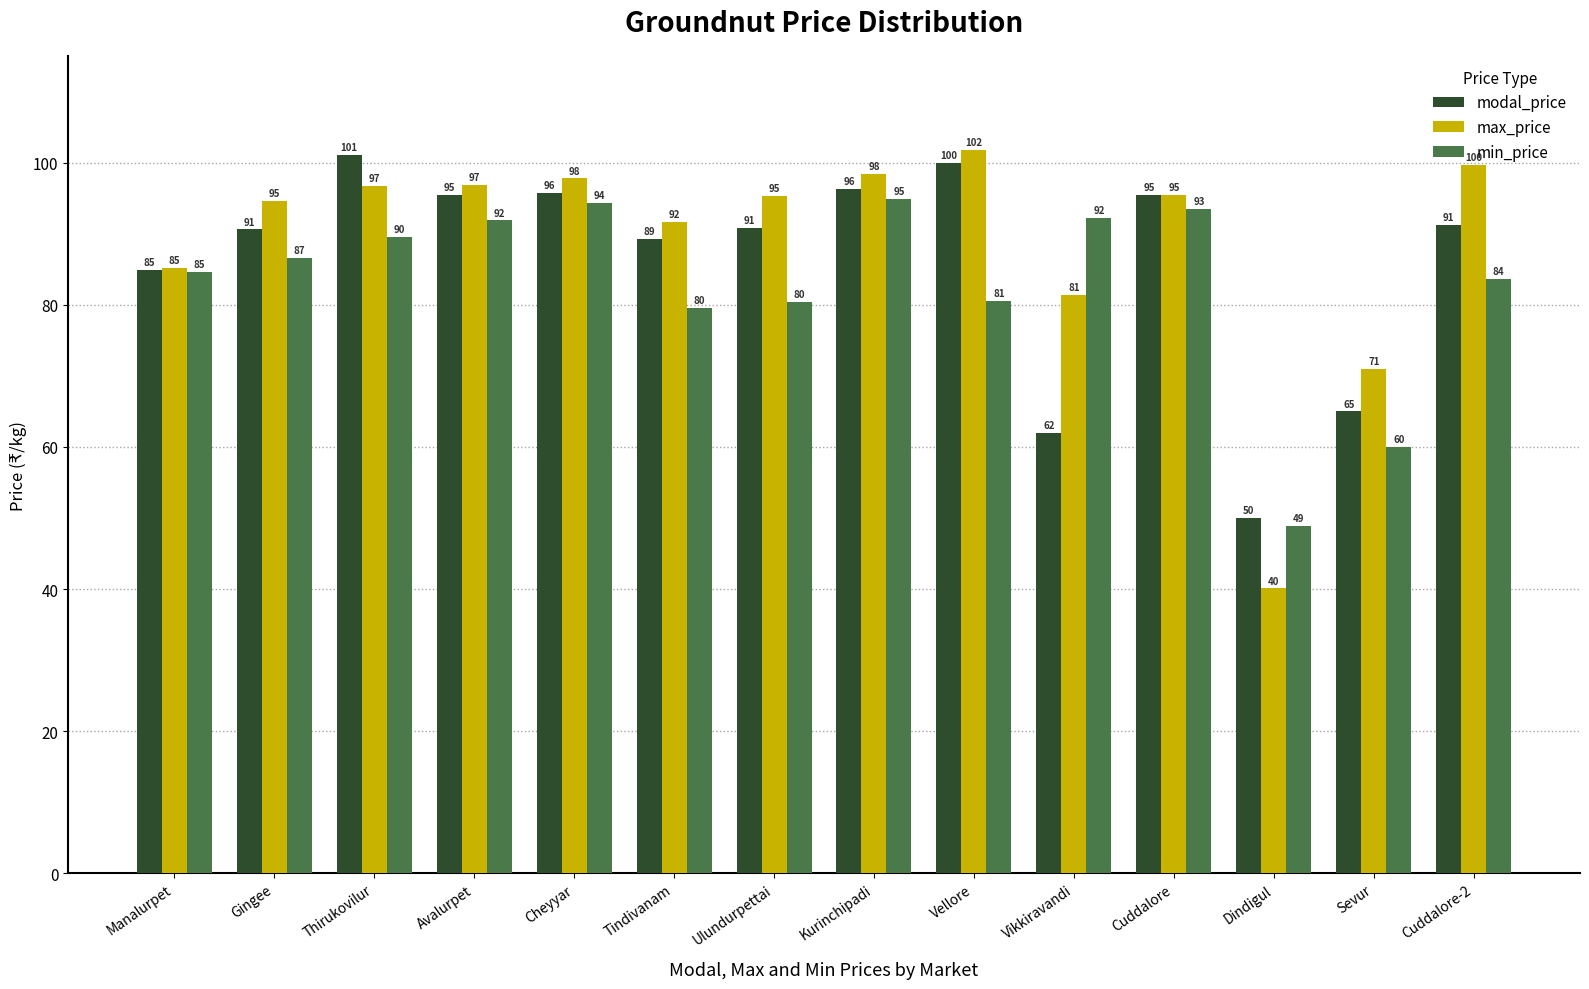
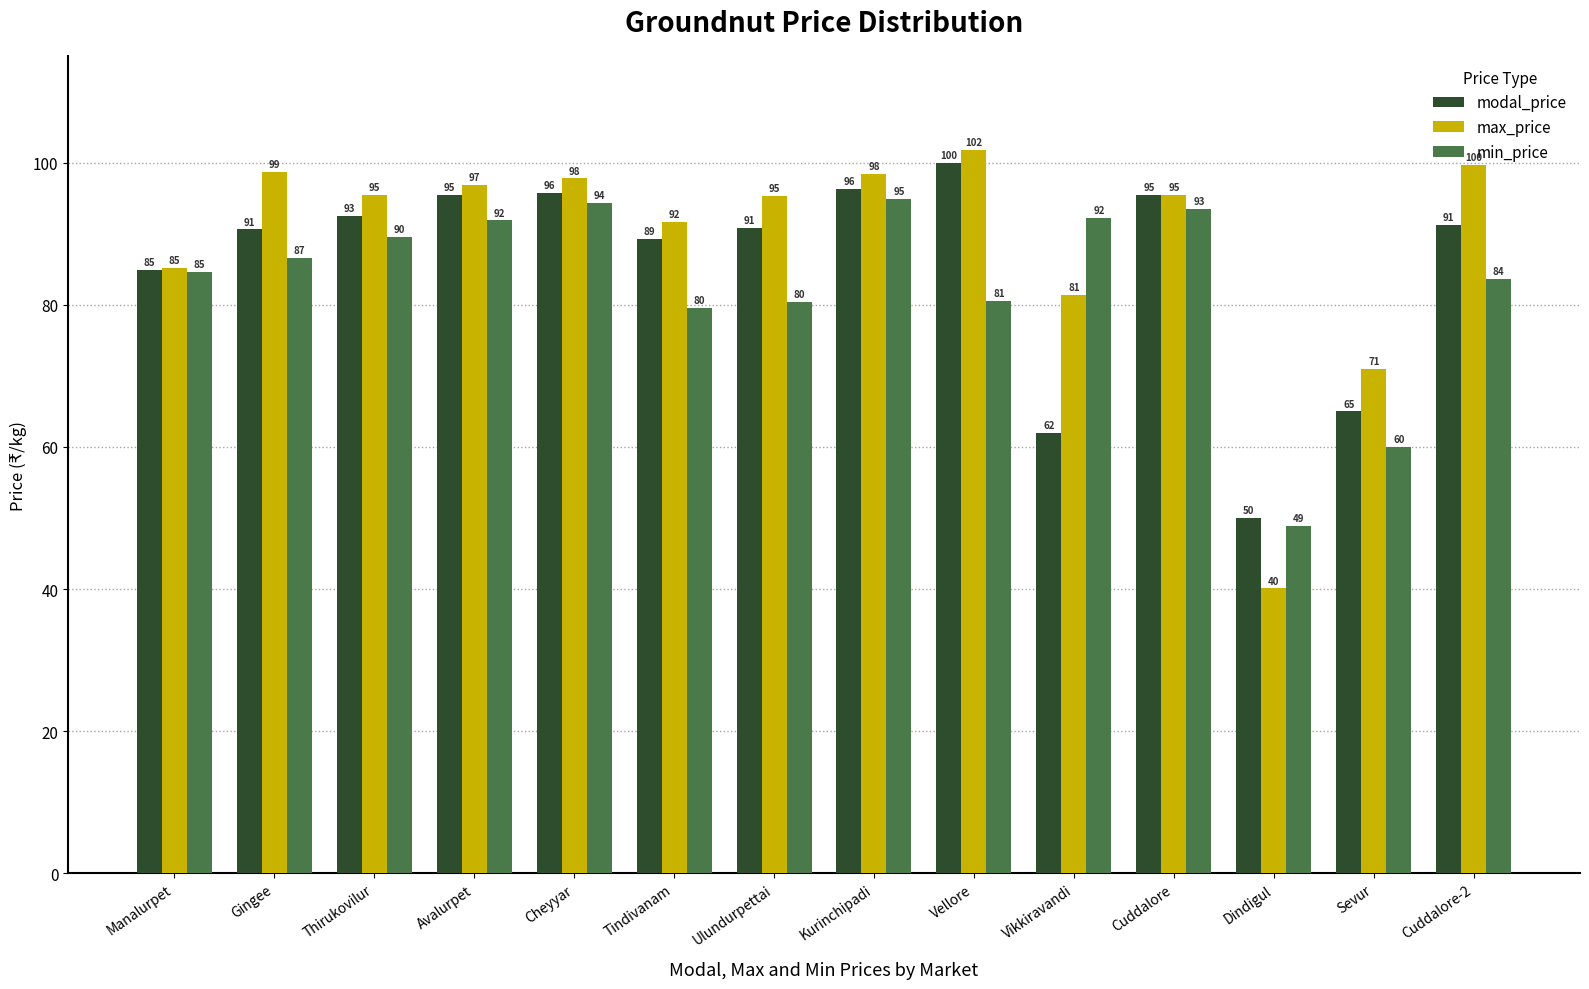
  {
    "modal_price": {
      "Manalurpet": 85,
      "Gingee": 91,
-     "Thirukovilur": 101,
+     "Thirukovilur": 93,
      "Avalurpet": 95,
      "Cheyyar": 96,
      "Tindivanam": 89,
      "Ulundurpettai": 91,
      "Kurinchipadi": 96,
      "Vellore": 100,
      "Vikkiravandi": 62,
      "Cuddalore": 95,
      "Dindigul": 50,
      "Sevur": 65,
      "Cuddalore-2": 91
    },
    "max_price": {
      "Manalurpet": 85,
-     "Gingee": 95,
-     "Thirukovilur": 97,
+     "Gingee": 99,
+     "Thirukovilur": 95,
      "Avalurpet": 97,
      "Cheyyar": 98,
      "Tindivanam": 92,
      "Ulundurpettai": 95,
      "Kurinchipadi": 98,
      "Vellore": 102,
      "Vikkiravandi": 81,
      "Cuddalore": 95,
      "Dindigul": 40,
      "Sevur": 71,
      "Cuddalore-2": 100
    },
    "min_price": {
      "Manalurpet": 85,
      "Gingee": 87,
      "Thirukovilur": 90,
      "Avalurpet": 92,
      "Cheyyar": 94,
      "Tindivanam": 80,
      "Ulundurpettai": 80,
      "Kurinchipadi": 95,
      "Vellore": 81,
      "Vikkiravandi": 92,
      "Cuddalore": 93,
      "Dindigul": 49,
      "Sevur": 60,
      "Cuddalore-2": 84
    }
  }
